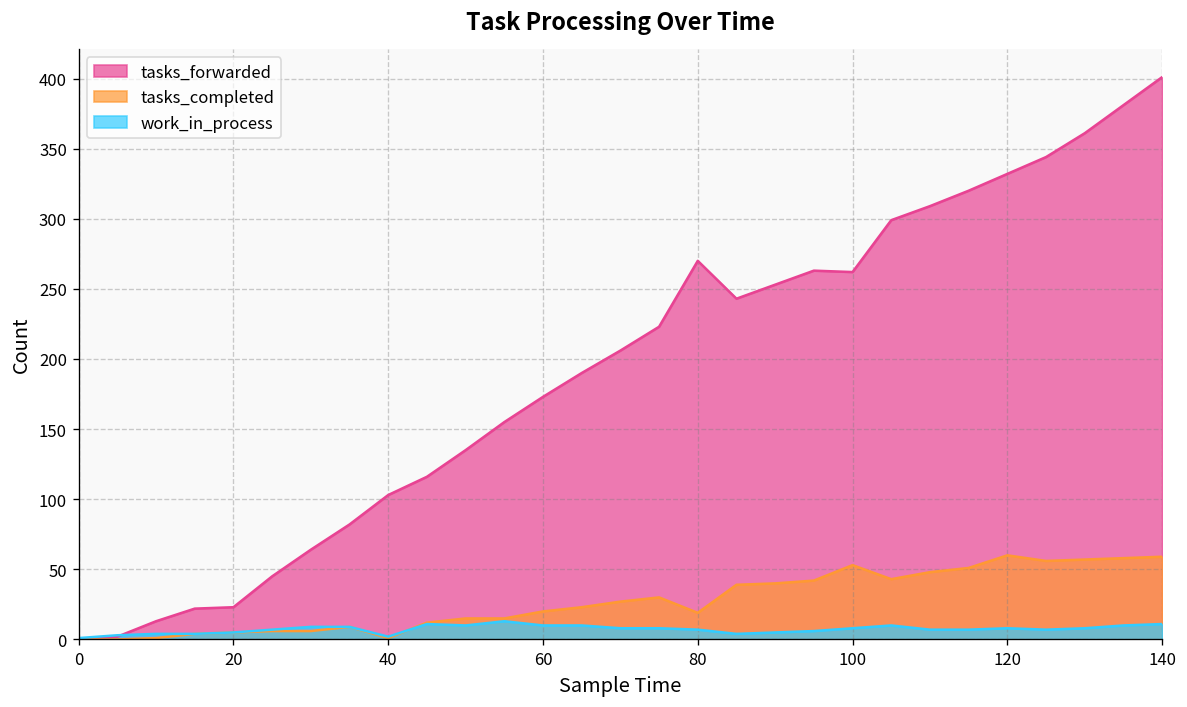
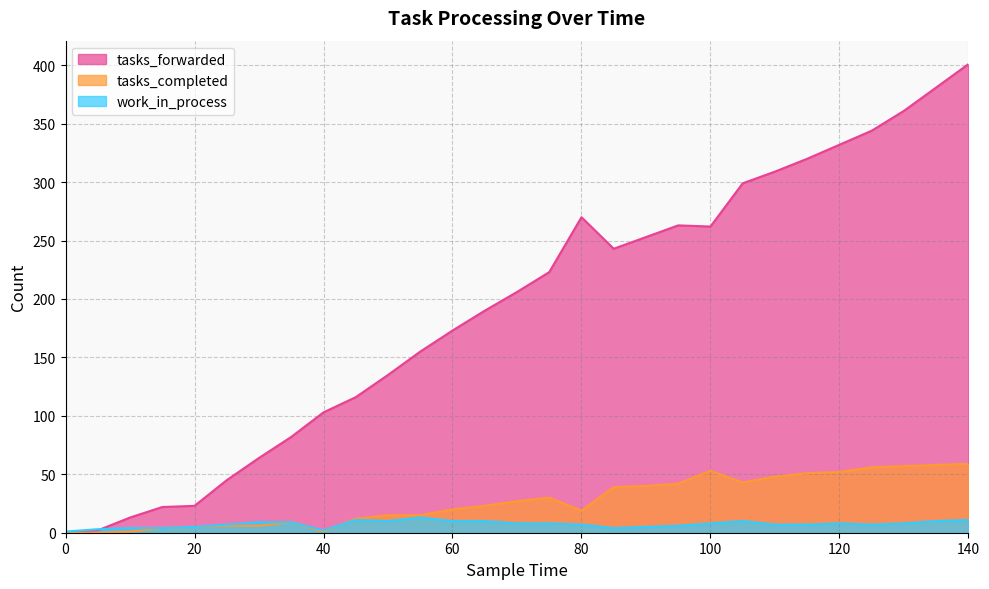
  {
    "tasks_forwarded": {
      "20": 23,
      "40": 103,
      "60": 173,
      "80": 270,
      "100": 262,
      "120": 332,
      "140": 401
    },
    "tasks_completed": {
      "60": 20,
      "80": 19,
      "100": 53,
-     "120": 60,
+     "120": 52,
      "140": 59
    },
    "work_in_process": {
      "60": 10,
      "80": 7,
      "100": 8,
      "120": 8,
      "140": 11
    }
  }
